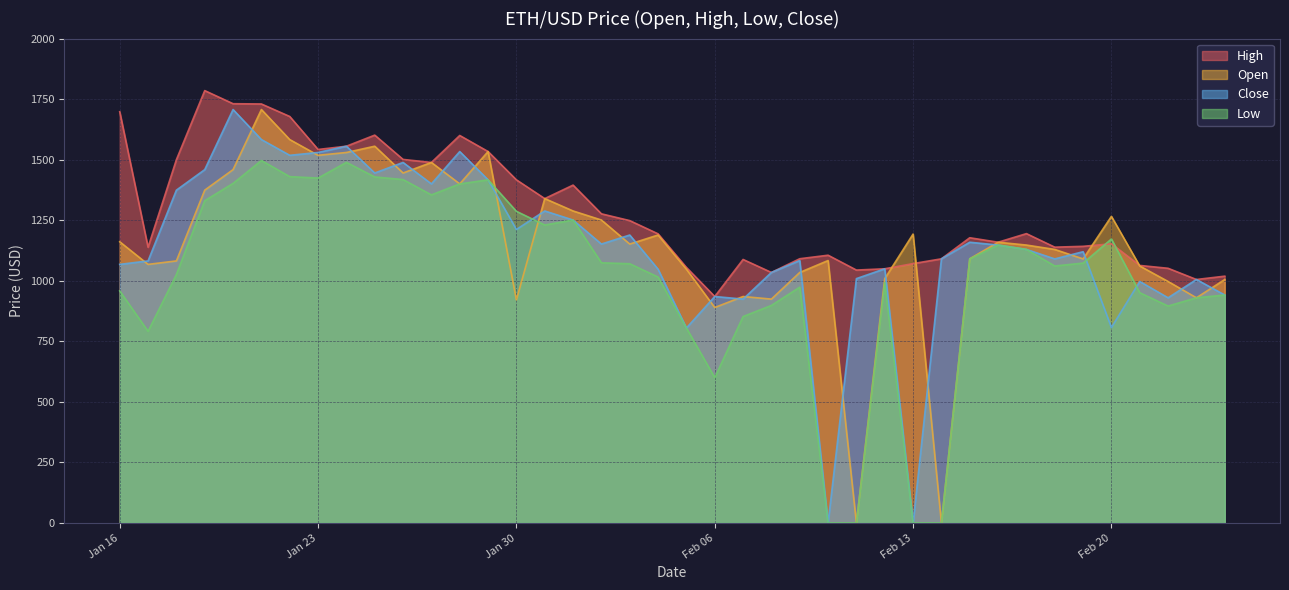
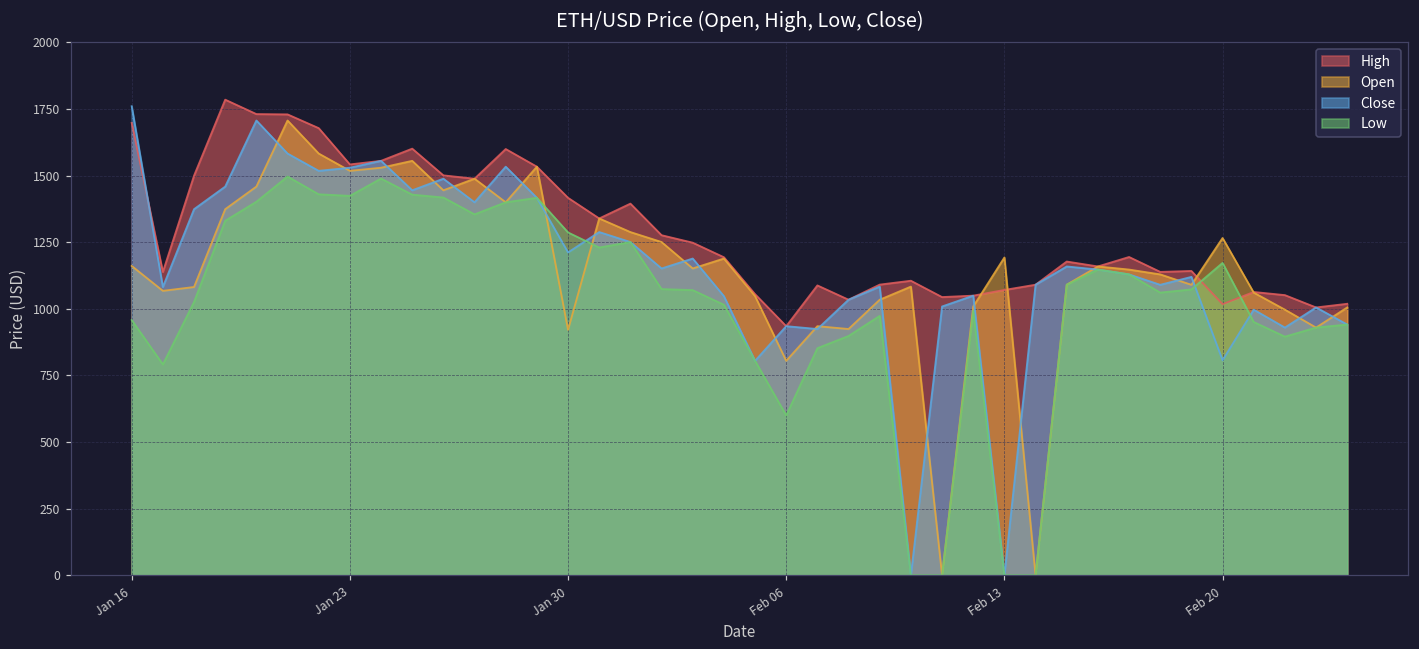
  {
    "High": {
      "Jan 16": 1700,
      "Jan 23": 1540,
      "Jan 30": 1420,
      "Feb 13": 1070,
-     "Feb 20": 1150
+     "Feb 20": 1020
    },
    "Open": {
      "Jan 16": 1160,
      "Jan 23": 1520,
      "Jan 30": 920,
-     "Feb 06": 890,
+     "Feb 06": 800,
      "Feb 13": 1190,
      "Feb 20": 1270
    },
    "Close": {
-     "Jan 16": 1070,
+     "Jan 16": 1760,
      "Jan 23": 1530,
      "Jan 30": 1210,
      "Feb 20": 810
    },
    "Low": {
      "Jan 16": 960,
      "Jan 23": 1420,
      "Jan 30": 1290,
      "Feb 06": 600,
      "Feb 20": 1170
    }
  }
